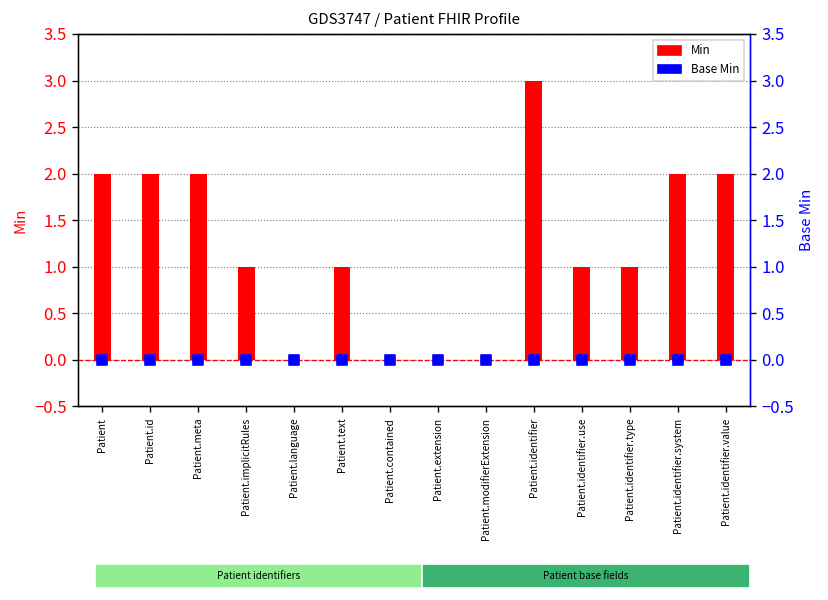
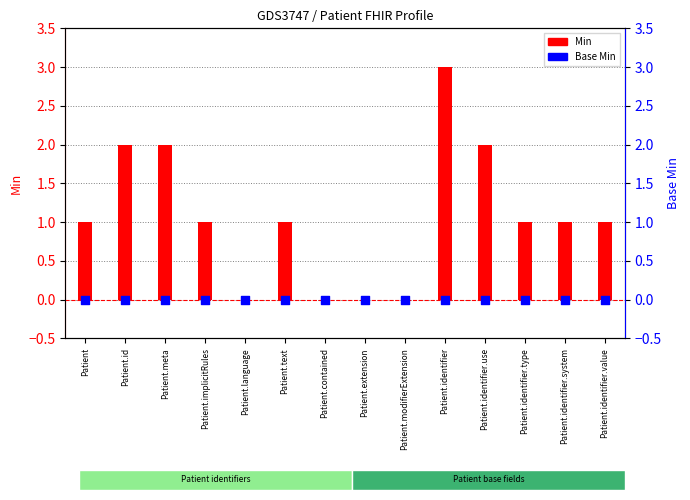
  {
    "Min": {
-     "Patient": 2,
+     "Patient": 1,
      "Patient.id": 2,
      "Patient.meta": 2,
      "Patient.implicitRules": 1,
      "Patient.language": 0,
      "Patient.text": 1,
      "Patient.contained": 0,
      "Patient.extension": 0,
      "Patient.modifierExtension": 0,
      "Patient.identifier": 3,
-     "Patient.identifier.use": 1,
+     "Patient.identifier.use": 2,
      "Patient.identifier.type": 1,
-     "Patient.identifier.system": 2,
-     "Patient.identifier.value": 2
+     "Patient.identifier.system": 1,
+     "Patient.identifier.value": 1
    }
  }
